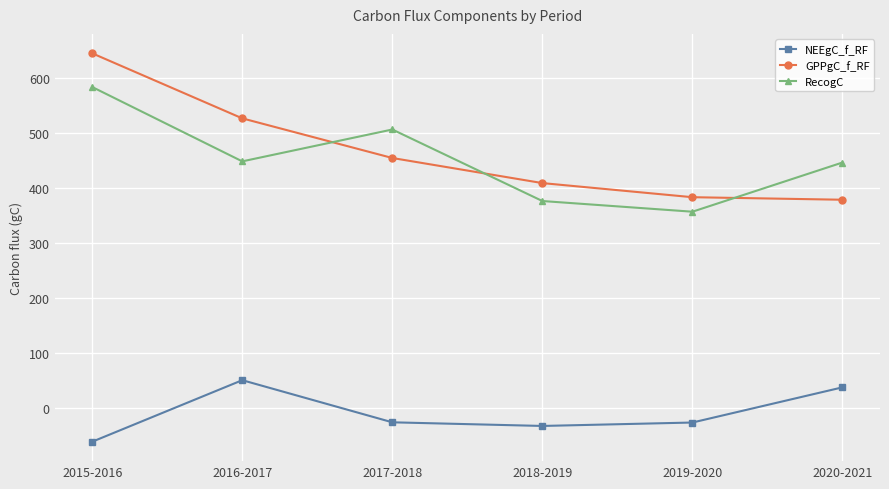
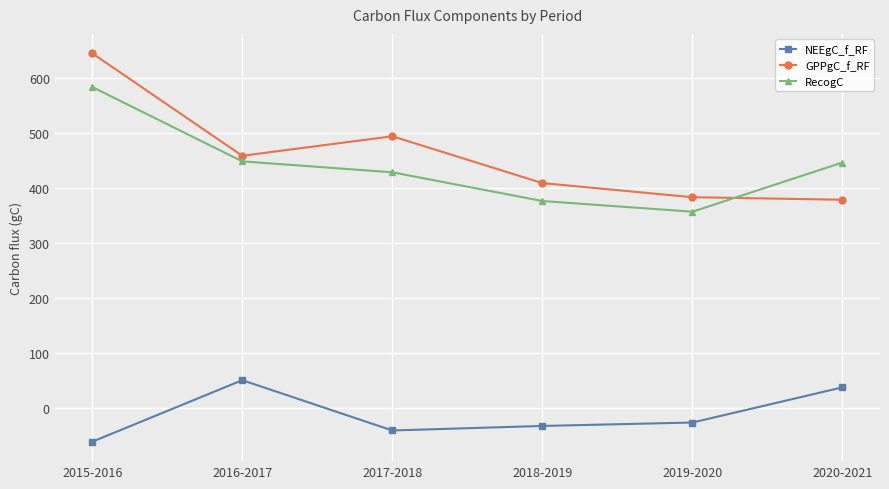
  {
    "NEEgC_f_RF": {
      "2015-2016": -60,
      "2016-2017": 50,
-     "2017-2018": -30,
+     "2017-2018": -40,
      "2018-2019": -30,
      "2019-2020": -30,
      "2020-2021": 40
    },
    "GPPgC_f_RF": {
      "2015-2016": 650,
-     "2016-2017": 530,
-     "2017-2018": 450,
+     "2016-2017": 460,
+     "2017-2018": 490,
      "2018-2019": 410,
      "2019-2020": 380,
      "2020-2021": 380
    },
    "RecogC": {
      "2015-2016": 580,
      "2016-2017": 450,
-     "2017-2018": 510,
+     "2017-2018": 430,
      "2018-2019": 380,
      "2019-2020": 360,
      "2020-2021": 450
    }
  }
